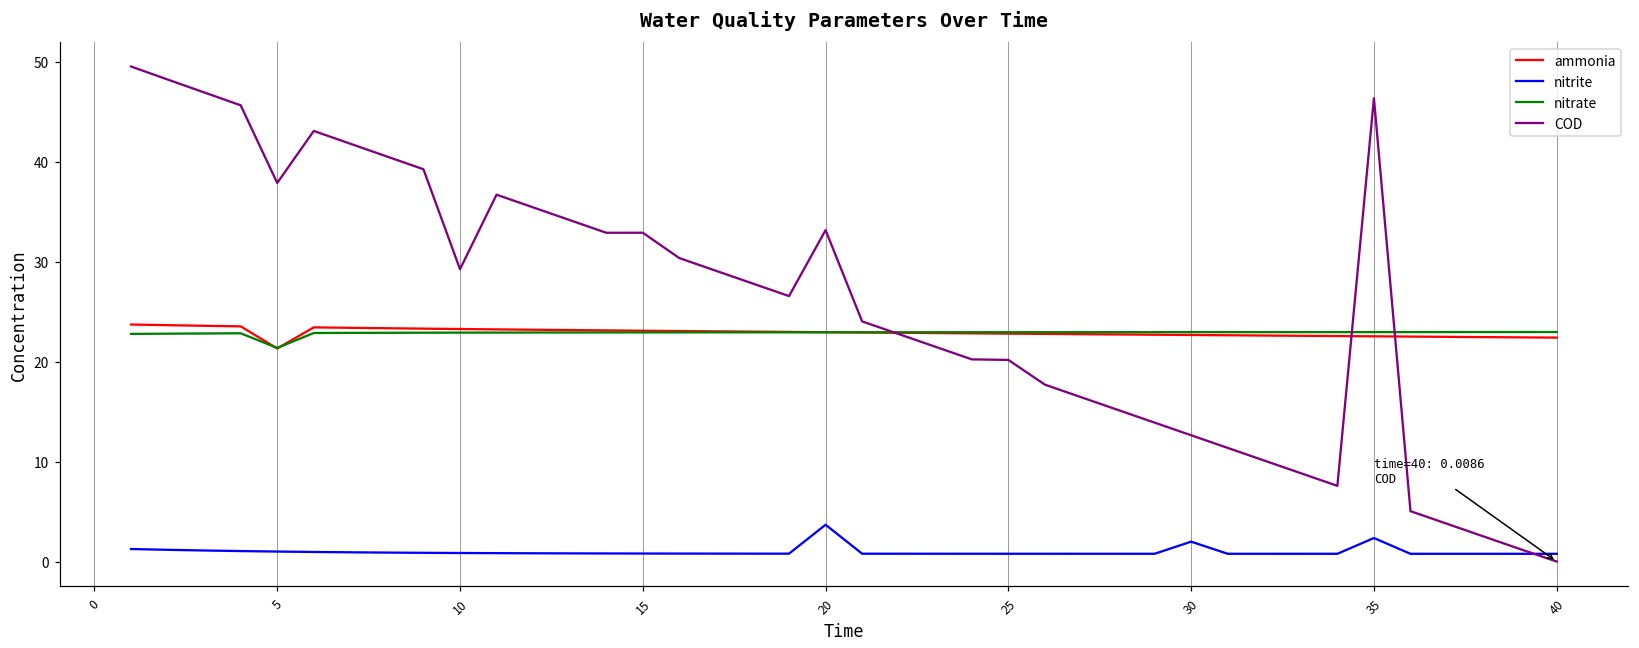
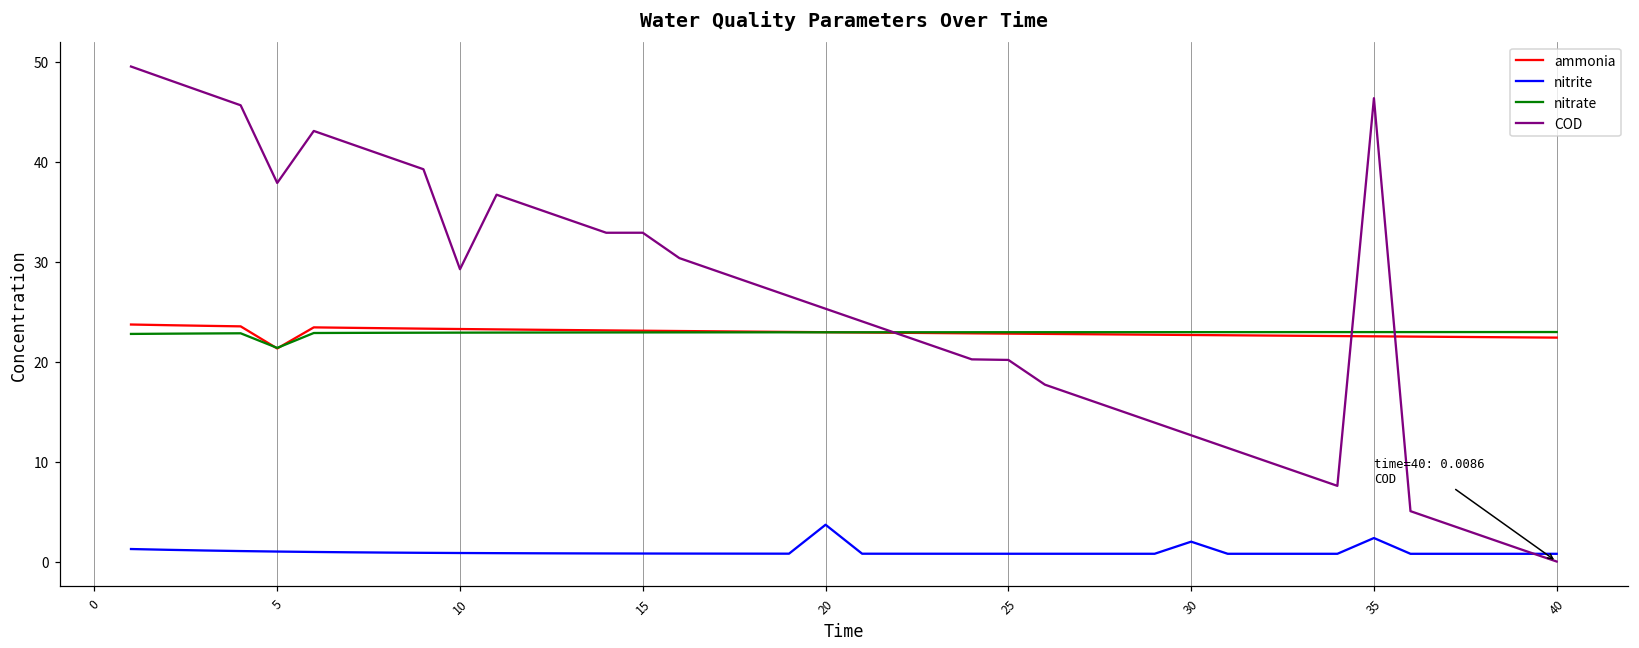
  {
    "ammonia": {
      "10": 23,
      "35": 23,
      "40": 22
    },
    "nitrite": {
      "5": 1,
      "10": 1,
      "15": 1,
      "20": 4,
      "25": 1,
      "30": 2,
      "40": 1
    },
    "nitrate": {
      "10": 23,
      "35": 23,
      "40": 23
    },
    "COD": {
      "5": 38,
      "10": 29,
      "15": 33,
-     "20": 33,
+     "20": 25,
      "25": 20,
      "30": 13,
      "35": 46,
      "40": 0
    }
  }
